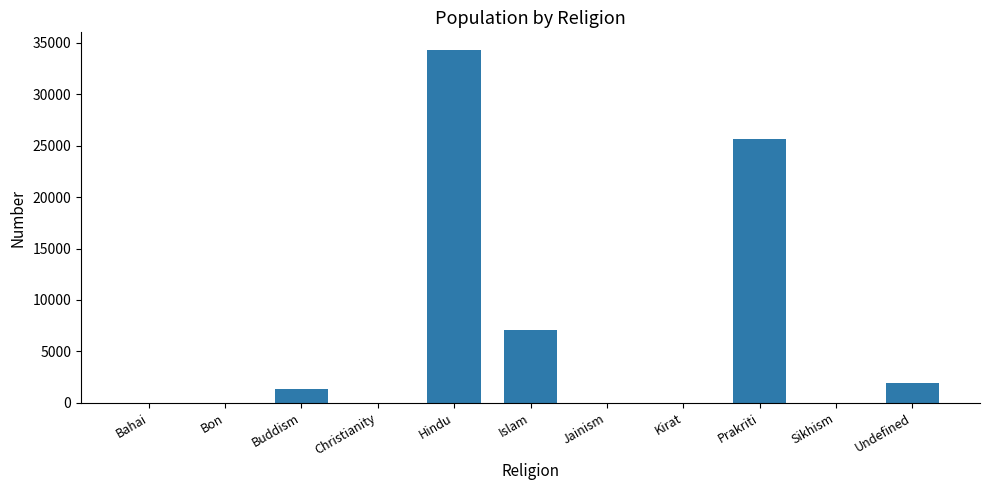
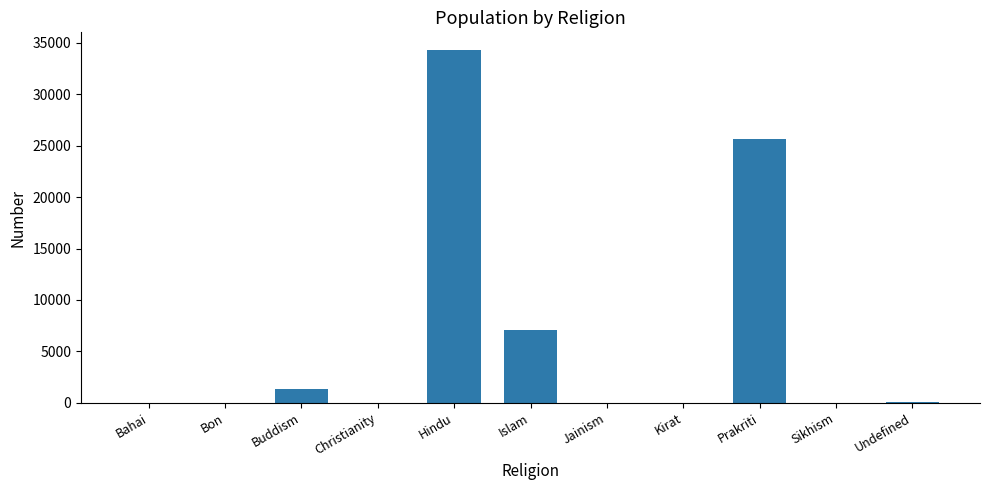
  {
    "Bahai": 0,
    "Bon": 0,
    "Buddism": 1300,
    "Hindu": 34300,
    "Islam": 7100,
    "Jainism": 0,
    "Prakriti": 25700,
    "Sikhism": 0,
-   "Undefined": 1900
+   "Undefined": 0
  }
